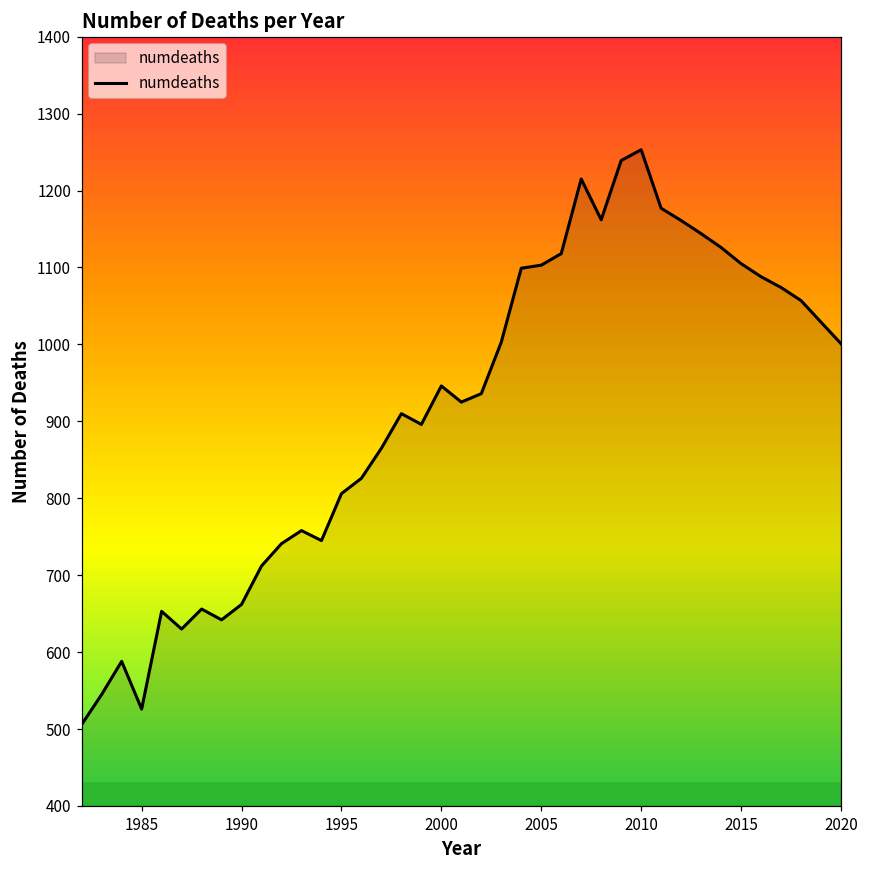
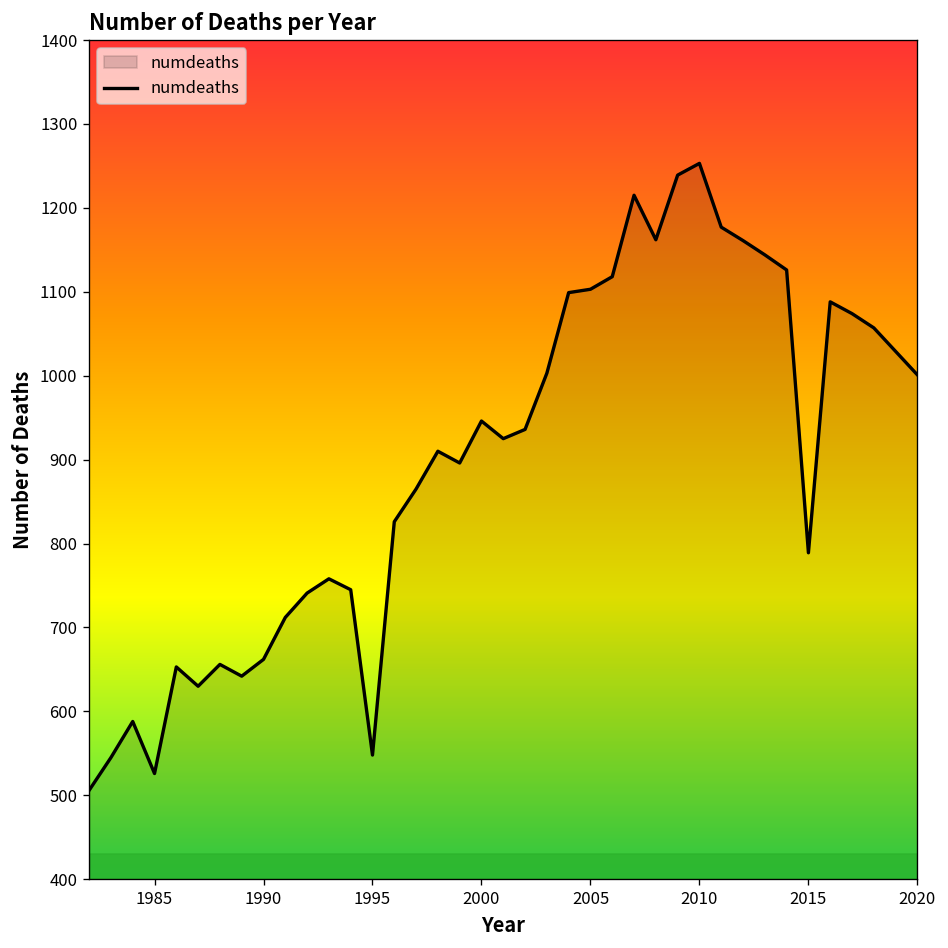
  {
    "1985": 530,
    "1990": 660,
-   "1995": 810,
+   "1995": 550,
    "2000": 950,
    "2005": 1100,
    "2010": 1250,
-   "2015": 1110,
+   "2015": 790,
    "2020": 1000
  }
